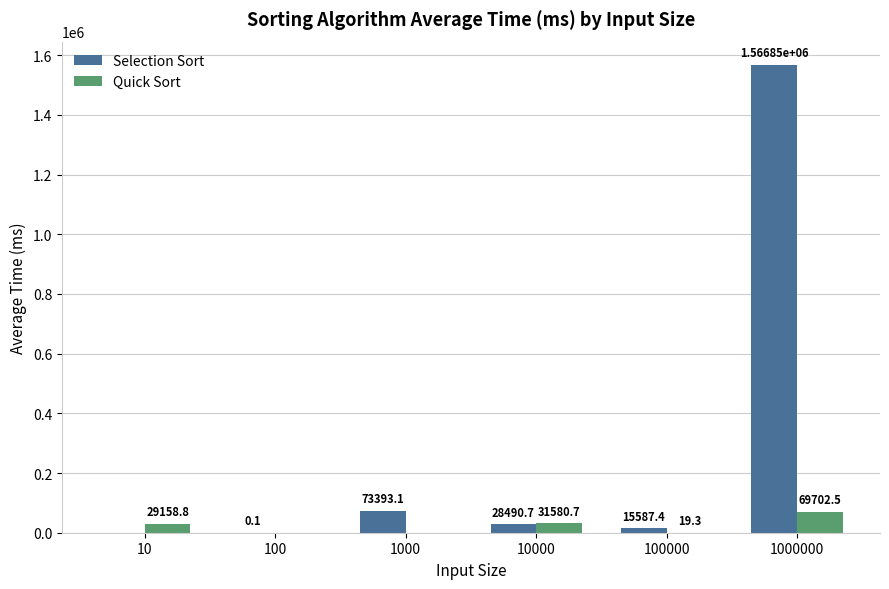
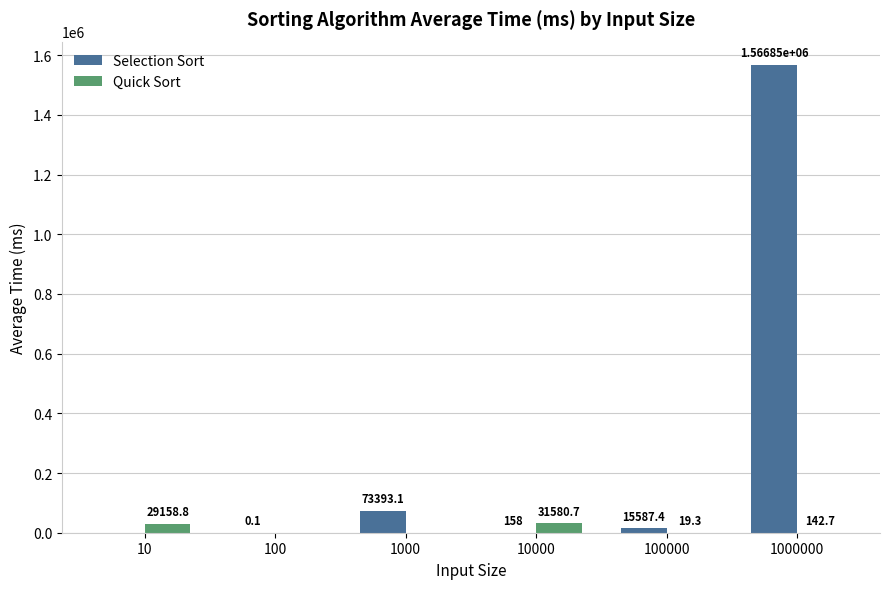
  {
    "Selection Sort": {
      "100": 0.1,
      "1000": 73393.1,
-     "10000": 28490.7,
+     "10000": 158,
      "100000": 15587.4
    },
    "Quick Sort": {
      "10": 29158.8,
      "10000": 31580.7,
      "100000": 19.3,
-     "1000000": 69702.5
+     "1000000": 142.7
    }
  }
